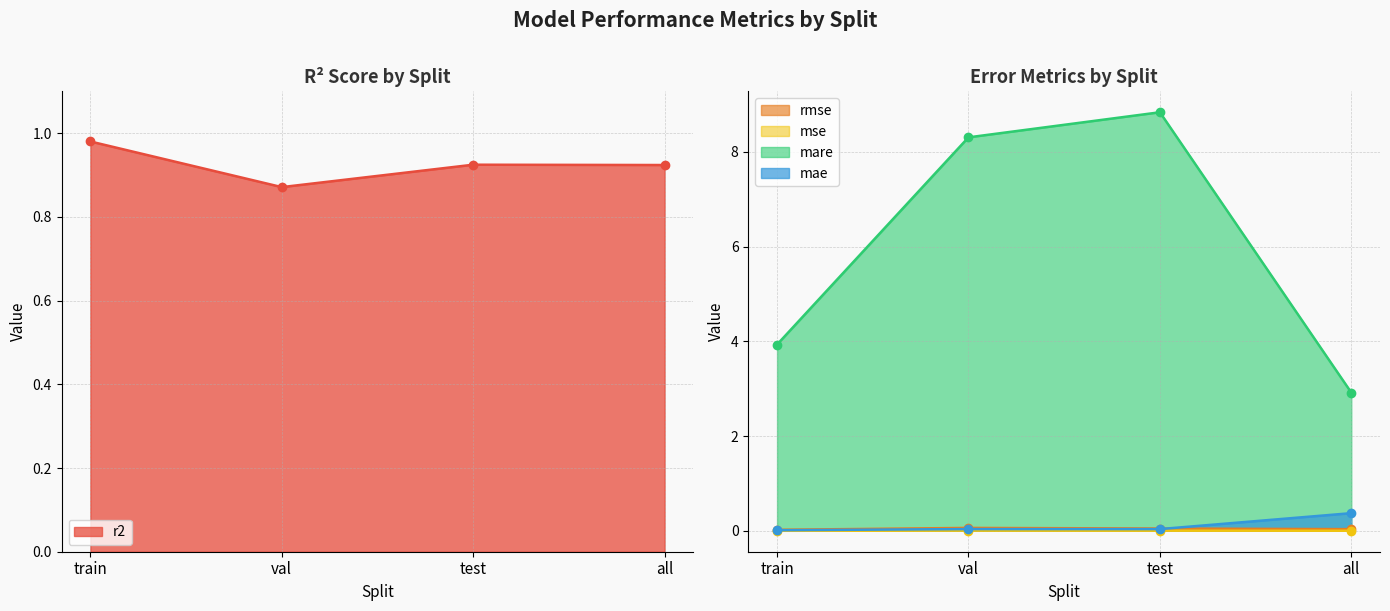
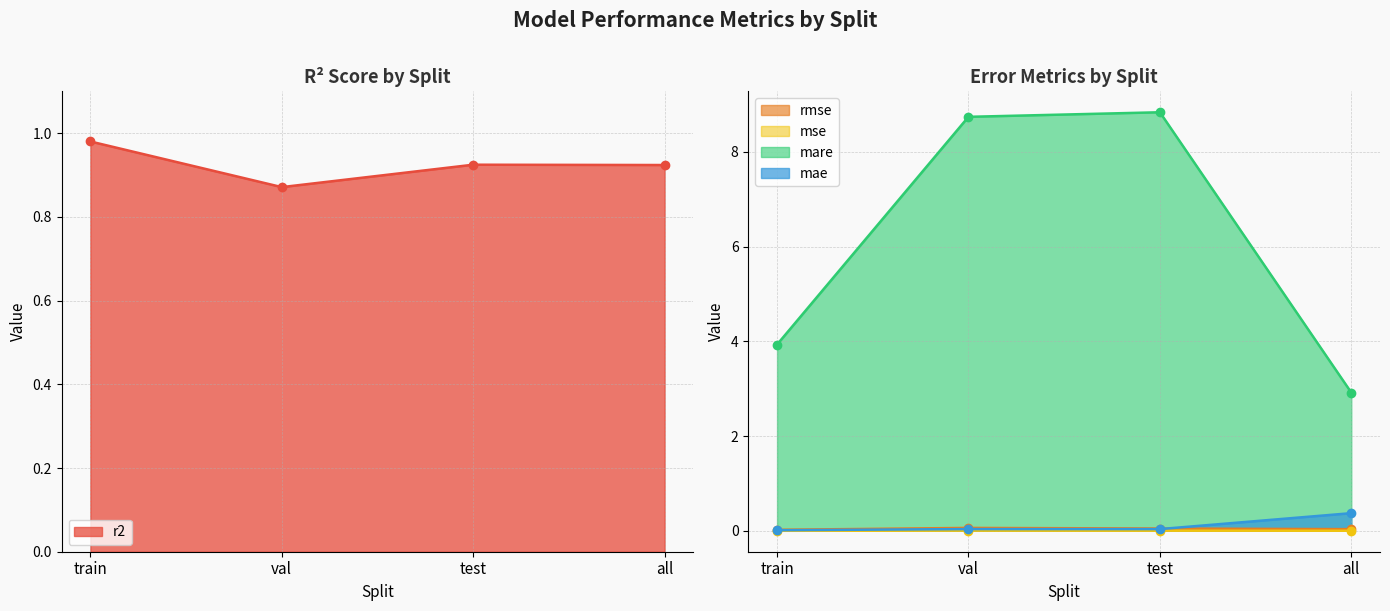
  {
    "R² Score by Split": {
      "train": 0.98,
      "val": 0.87,
      "test": 0.92,
      "all": 0.92
    },
    "Error Metrics by Split": {
      "mare": {
        "train": 3.9,
-       "val": 8.3,
+       "val": 8.7,
        "test": 8.8,
        "all": 2.9
      },
      "mae": {
        "all": 0.4
      }
    }
  }
